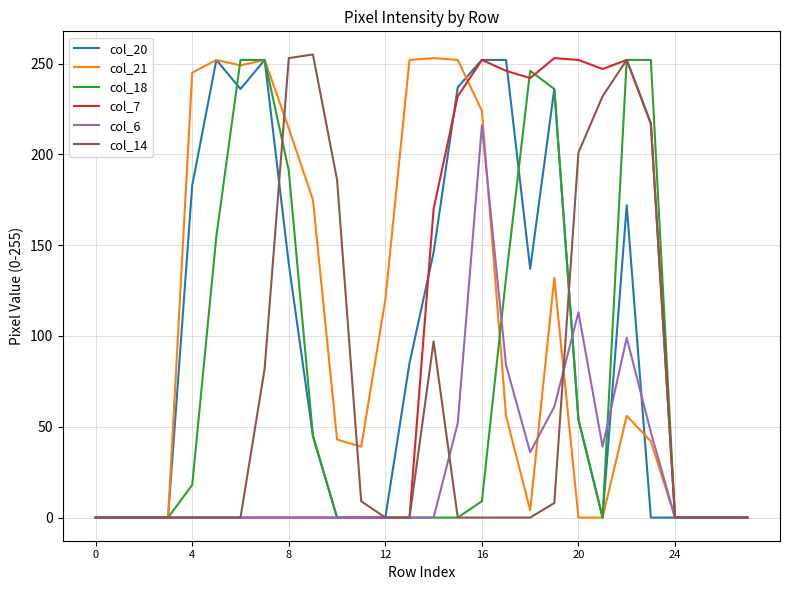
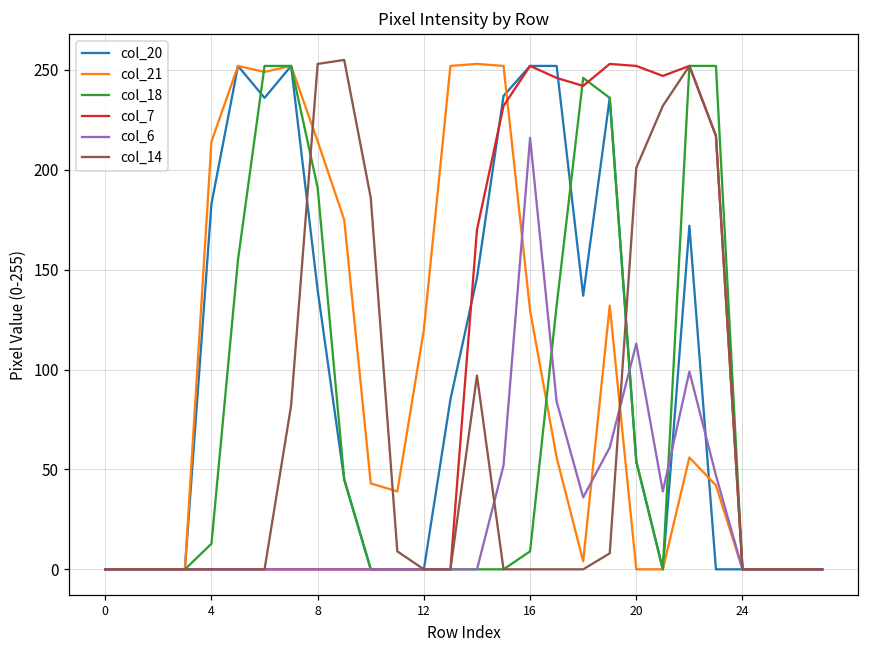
  {
    "col_20": {
      "4": 183,
      "8": 140
    },
    "col_21": {
-     "4": 245,
+     "4": 214,
      "8": 214,
      "12": 120,
-     "16": 224,
+     "16": 130,
      "20": 0
    },
    "col_18": {
-     "4": 18,
+     "4": 13,
      "8": 191,
      "16": 9
    },
    "col_7": {
      "20": 252
    },
    "col_6": {
      "16": 216,
      "20": 113
    },
    "col_14": {
      "8": 253,
      "16": 0,
      "20": 201
    }
  }
